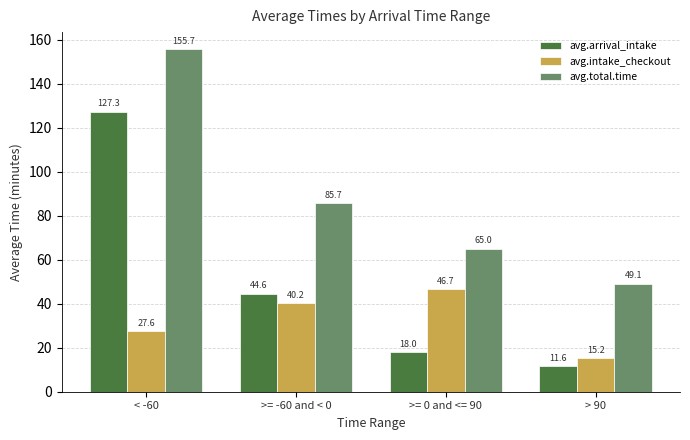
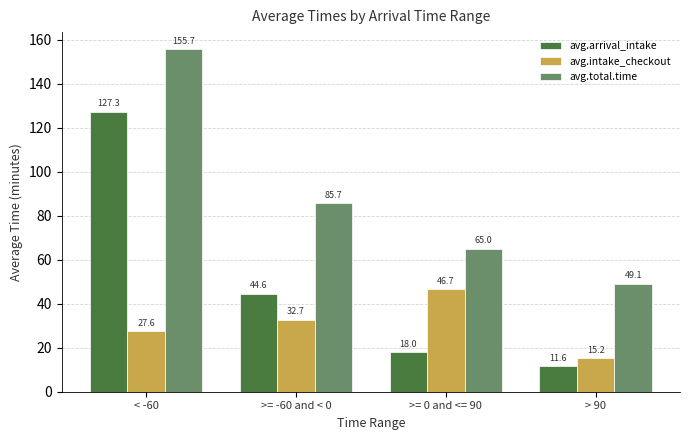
  {
    "avg.intake_checkout": {
      "< -60": 27.6,
-     ">= -60 and < 0": 40.2,
+     ">= -60 and < 0": 32.7,
      ">= 0 and <= 90": 46.7,
      "> 90": 15.2
    }
  }
